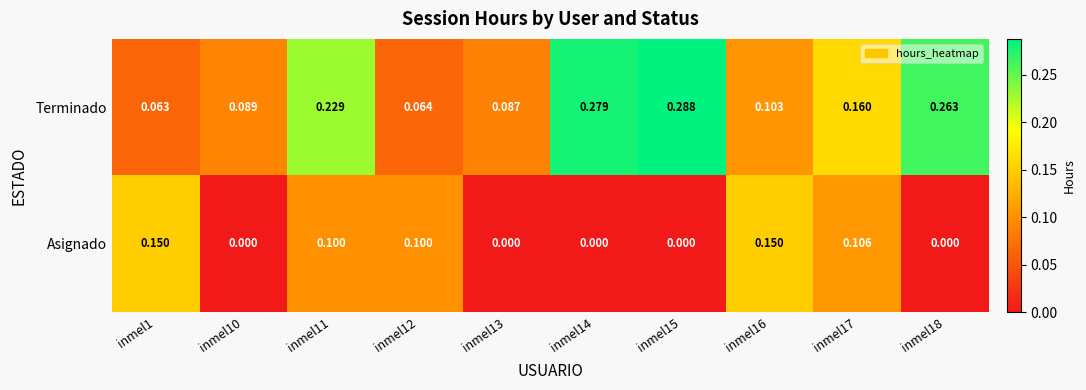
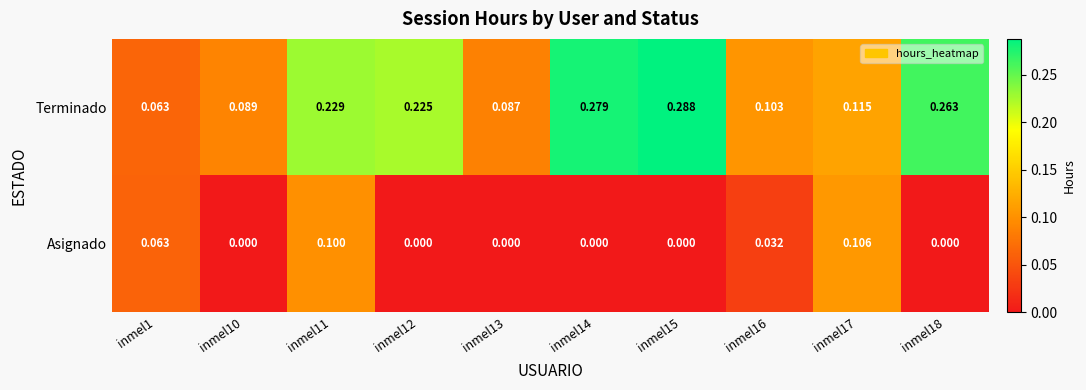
  {
    "Terminado": {
      "inmel1": 0.063,
      "inmel10": 0.089,
      "inmel11": 0.229,
-     "inmel12": 0.064,
+     "inmel12": 0.225,
      "inmel13": 0.087,
      "inmel14": 0.279,
      "inmel15": 0.288,
      "inmel16": 0.103,
-     "inmel17": 0.160,
+     "inmel17": 0.115,
      "inmel18": 0.263
    },
    "Asignado": {
-     "inmel1": 0.150,
+     "inmel1": 0.063,
      "inmel10": 0.000,
      "inmel11": 0.100,
-     "inmel12": 0.100,
+     "inmel12": 0.000,
      "inmel13": 0.000,
      "inmel14": 0.000,
      "inmel15": 0.000,
-     "inmel16": 0.150,
+     "inmel16": 0.032,
      "inmel17": 0.106,
      "inmel18": 0.000
    }
  }
